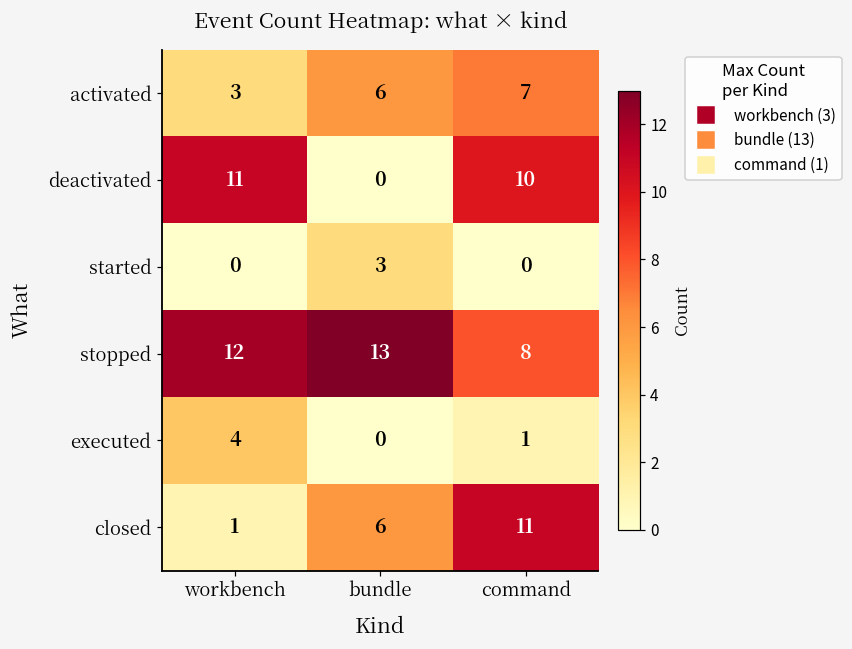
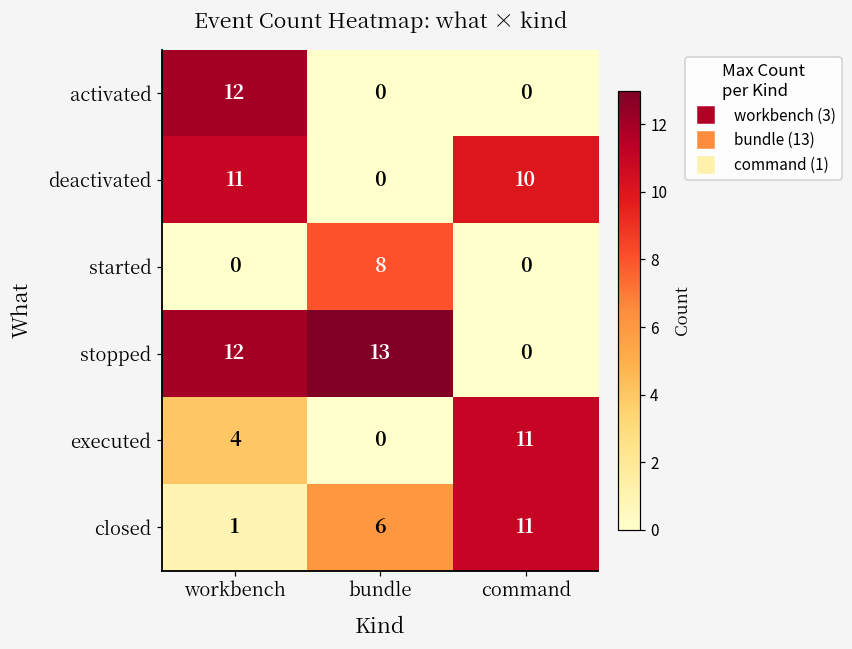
  {
    "activated": {
-     "workbench": 3,
-     "bundle": 6,
-     "command": 7
+     "workbench": 12,
+     "bundle": 0,
+     "command": 0
    },
    "deactivated": {
      "workbench": 11,
      "bundle": 0,
      "command": 10
    },
    "started": {
      "workbench": 0,
-     "bundle": 3,
+     "bundle": 8,
      "command": 0
    },
    "stopped": {
      "workbench": 12,
      "bundle": 13,
-     "command": 8
+     "command": 0
    },
    "executed": {
      "workbench": 4,
      "bundle": 0,
-     "command": 1
+     "command": 11
    },
    "closed": {
      "workbench": 1,
      "bundle": 6,
      "command": 11
    }
  }
